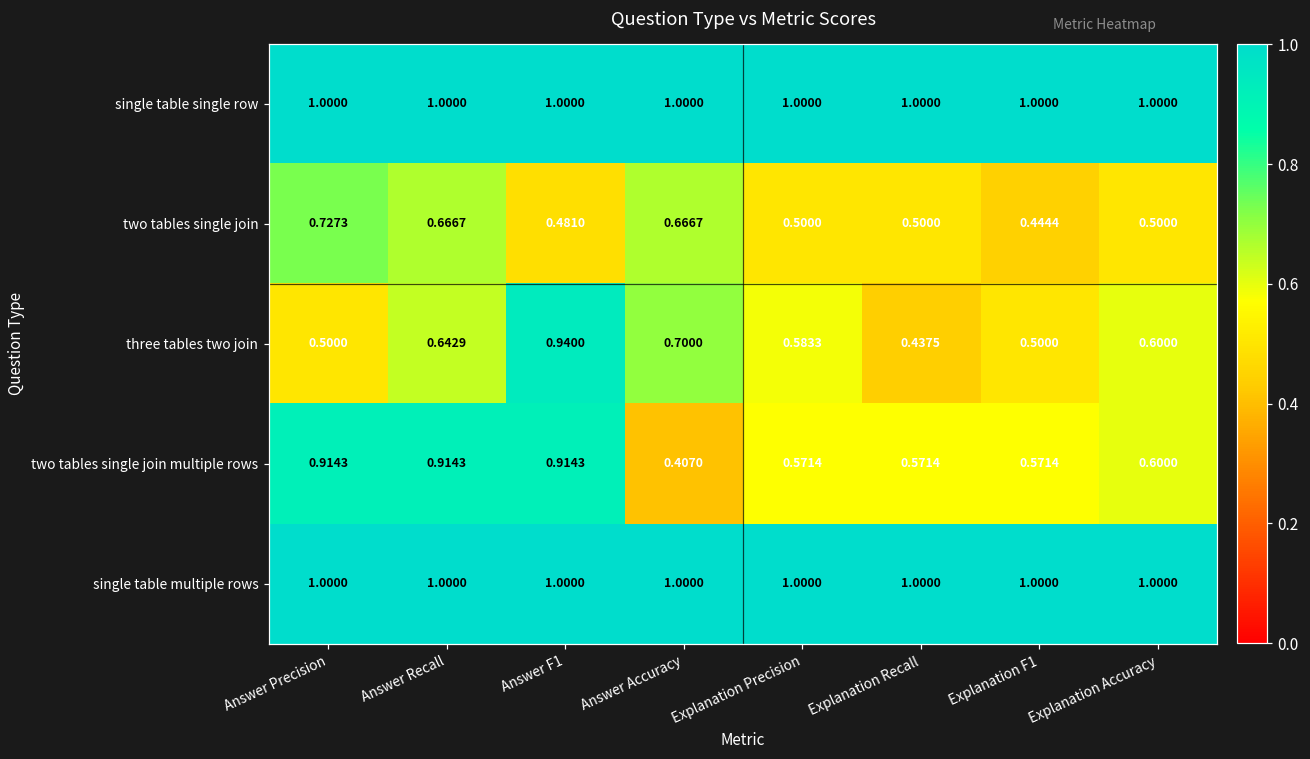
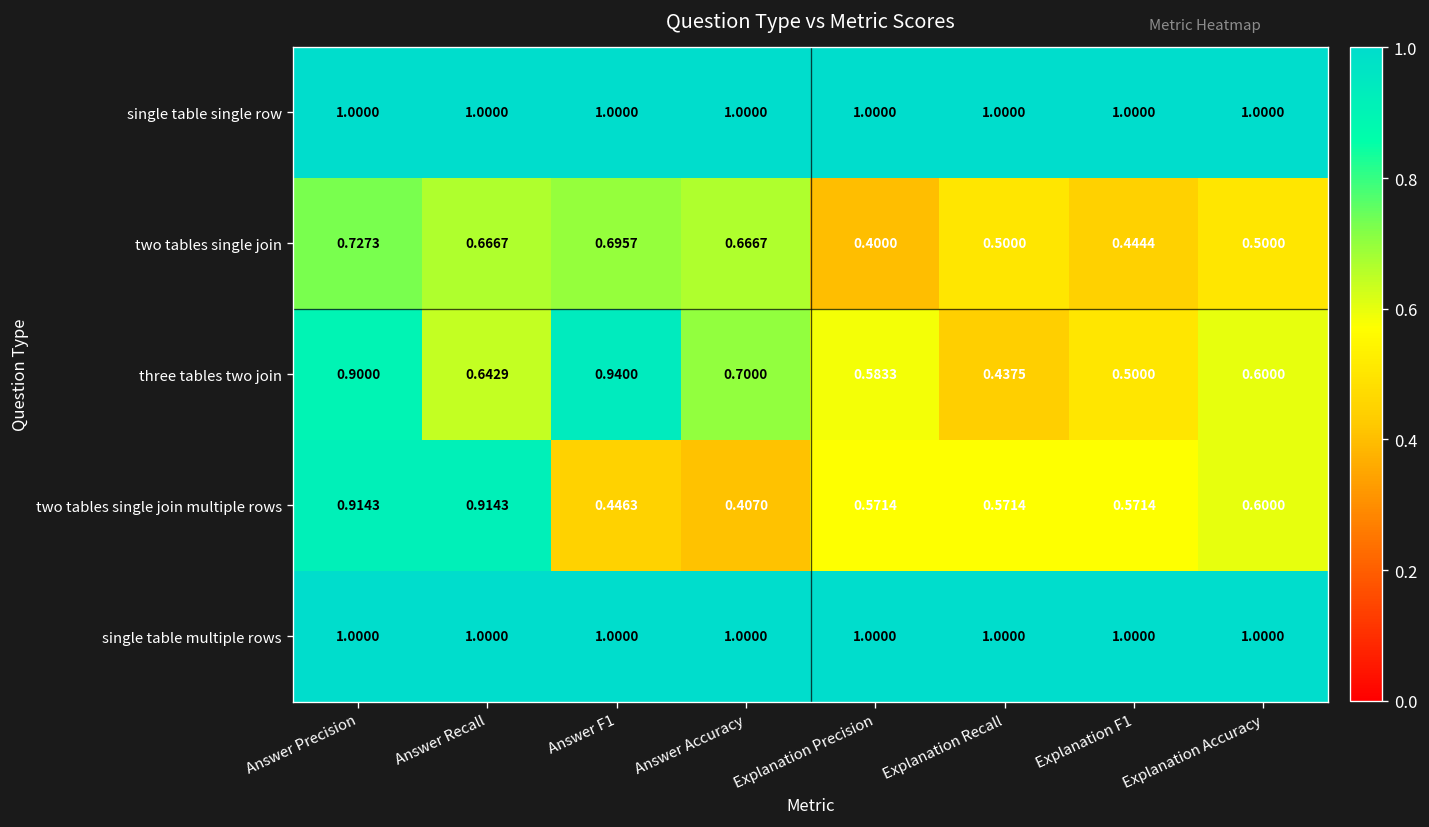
  {
    "single table single row": {
      "Answer Precision": 1.0000,
      "Answer Recall": 1.0000,
      "Answer F1": 1.0000,
      "Answer Accuracy": 1.0000,
      "Explanation Precision": 1.0000,
      "Explanation Recall": 1.0000,
      "Explanation F1": 1.0000,
      "Explanation Accuracy": 1.0000
    },
    "two tables single join": {
      "Answer Precision": 0.7273,
      "Answer Recall": 0.6667,
-     "Answer F1": 0.4810,
+     "Answer F1": 0.6957,
      "Answer Accuracy": 0.6667,
-     "Explanation Precision": 0.5000,
+     "Explanation Precision": 0.4000,
      "Explanation Recall": 0.5000,
      "Explanation F1": 0.4444,
      "Explanation Accuracy": 0.5000
    },
    "three tables two join": {
-     "Answer Precision": 0.5000,
+     "Answer Precision": 0.9000,
      "Answer Recall": 0.6429,
      "Answer F1": 0.9400,
      "Answer Accuracy": 0.7000,
      "Explanation Precision": 0.5833,
      "Explanation Recall": 0.4375,
      "Explanation F1": 0.5000,
      "Explanation Accuracy": 0.6000
    },
    "two tables single join multiple rows": {
      "Answer Precision": 0.9143,
      "Answer Recall": 0.9143,
-     "Answer F1": 0.9143,
+     "Answer F1": 0.4463,
      "Answer Accuracy": 0.4070,
      "Explanation Precision": 0.5714,
      "Explanation Recall": 0.5714,
      "Explanation F1": 0.5714,
      "Explanation Accuracy": 0.6000
    },
    "single table multiple rows": {
      "Answer Precision": 1.0000,
      "Answer Recall": 1.0000,
      "Answer F1": 1.0000,
      "Answer Accuracy": 1.0000,
      "Explanation Precision": 1.0000,
      "Explanation Recall": 1.0000,
      "Explanation F1": 1.0000,
      "Explanation Accuracy": 1.0000
    }
  }
